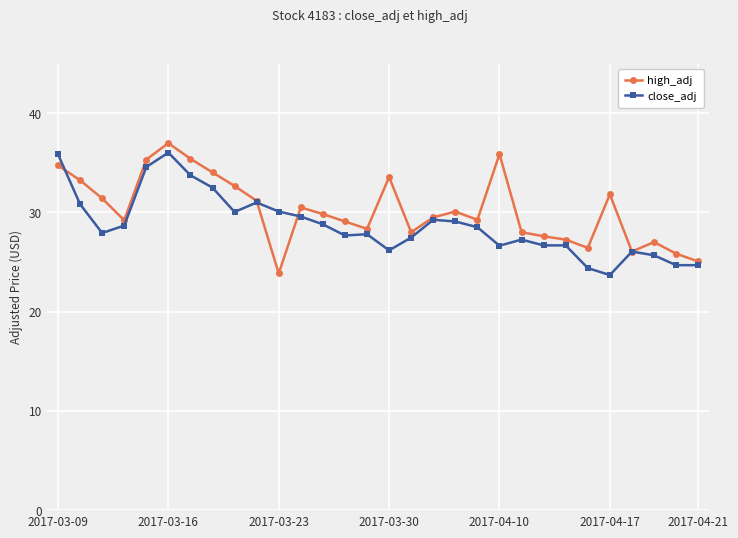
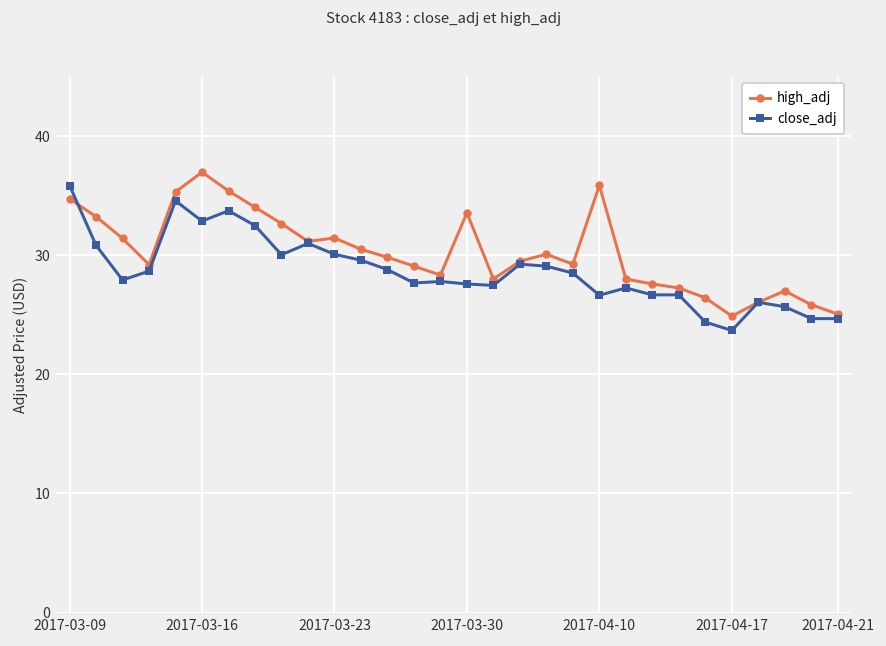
  {
    "high_adj": {
      "2017-03-09": 35,
      "2017-03-16": 37,
-     "2017-03-23": 24,
+     "2017-03-23": 31,
      "2017-03-30": 34,
      "2017-04-10": 36,
-     "2017-04-17": 32,
+     "2017-04-17": 25,
      "2017-04-21": 25
    },
    "close_adj": {
      "2017-03-09": 36,
-     "2017-03-16": 36,
+     "2017-03-16": 33,
      "2017-03-23": 30,
-     "2017-03-30": 26,
+     "2017-03-30": 28,
      "2017-04-10": 27,
      "2017-04-17": 24,
      "2017-04-21": 25
    }
  }
